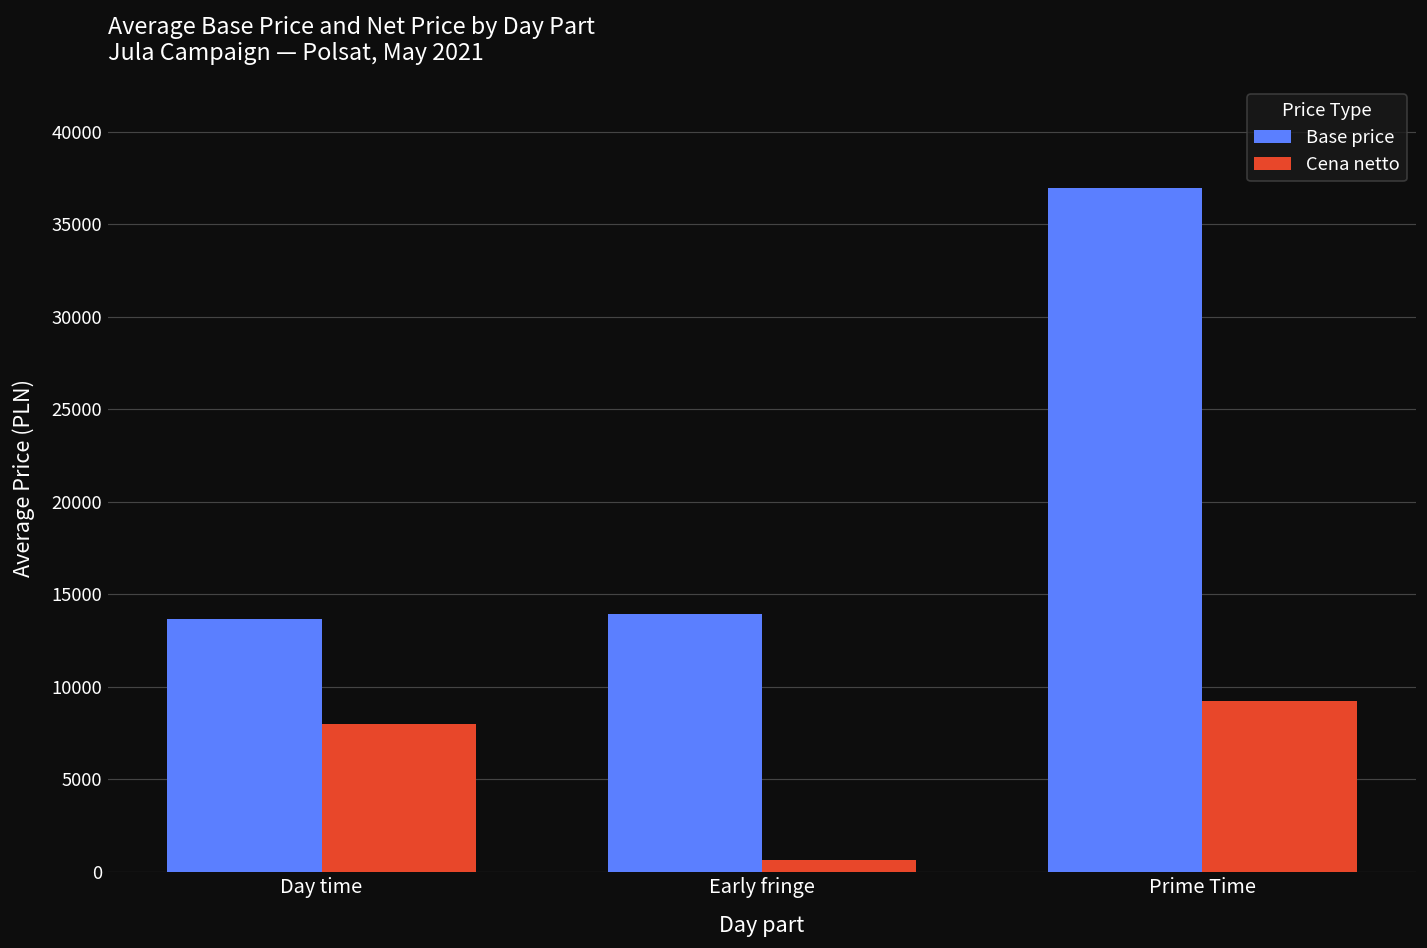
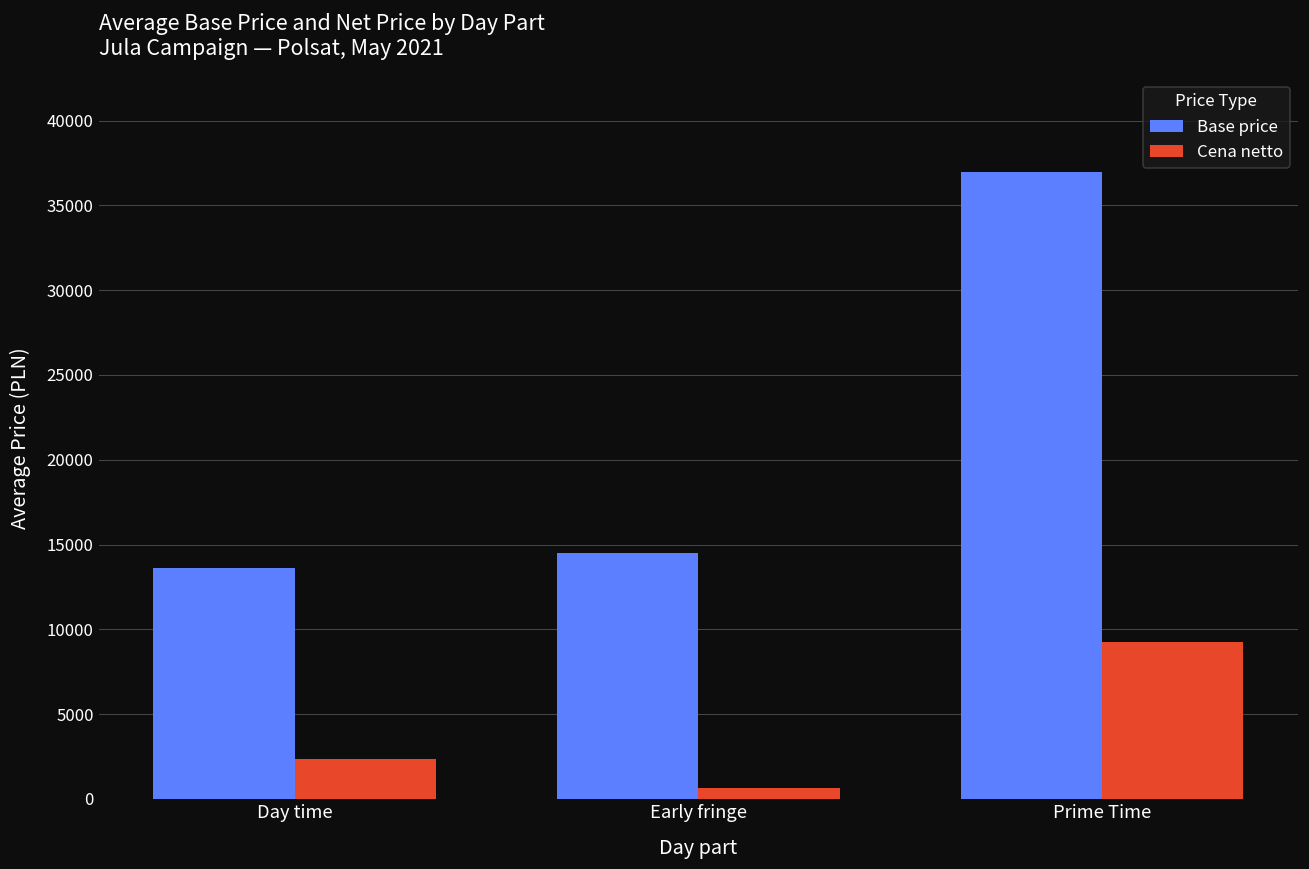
  {
    "Base price": {
      "Day time": 13600,
-     "Early fringe": 13900,
+     "Early fringe": 14500,
      "Prime Time": 37000
    },
    "Cena netto": {
-     "Day time": 8000,
+     "Day time": 2300,
      "Early fringe": 600,
      "Prime Time": 9200
    }
  }
